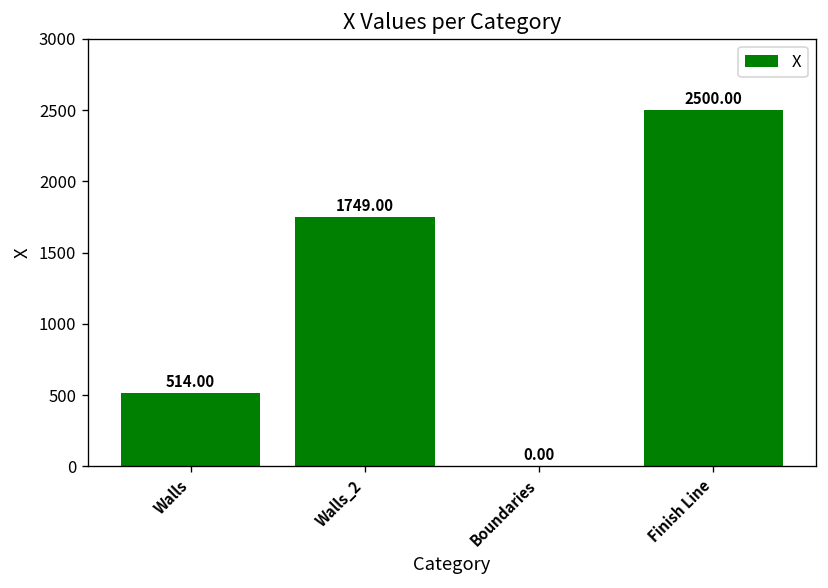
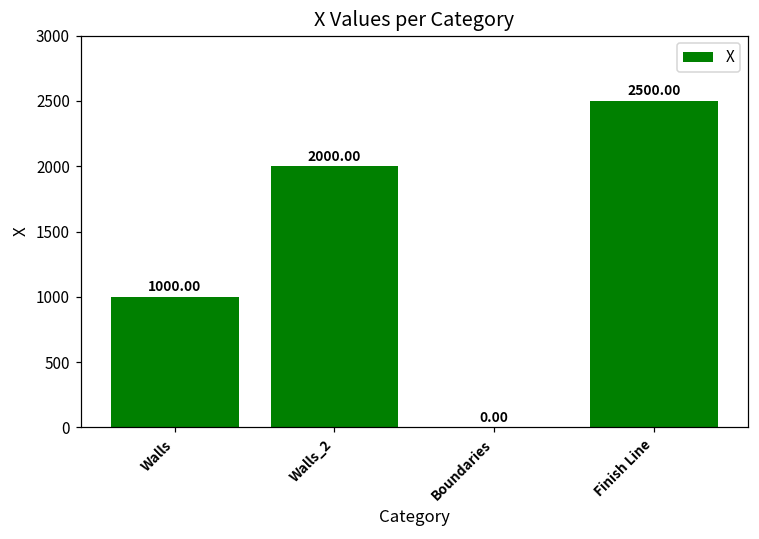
  {
-   "Walls": 514.00,
-   "Walls_2": 1749.00,
+   "Walls": 1000.00,
+   "Walls_2": 2000.00,
    "Boundaries": 0.00,
    "Finish Line": 2500.00
  }
